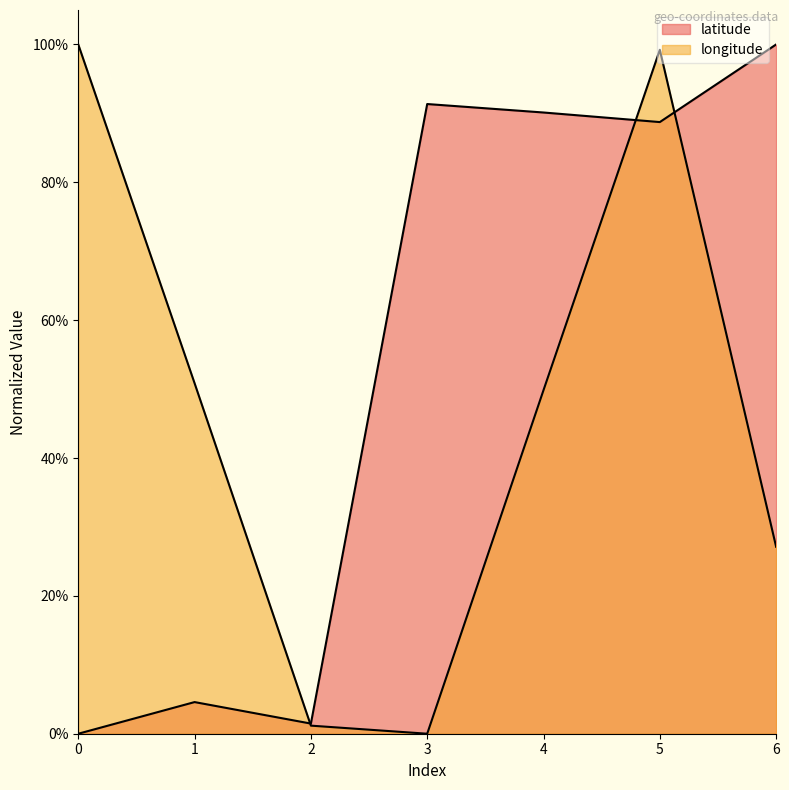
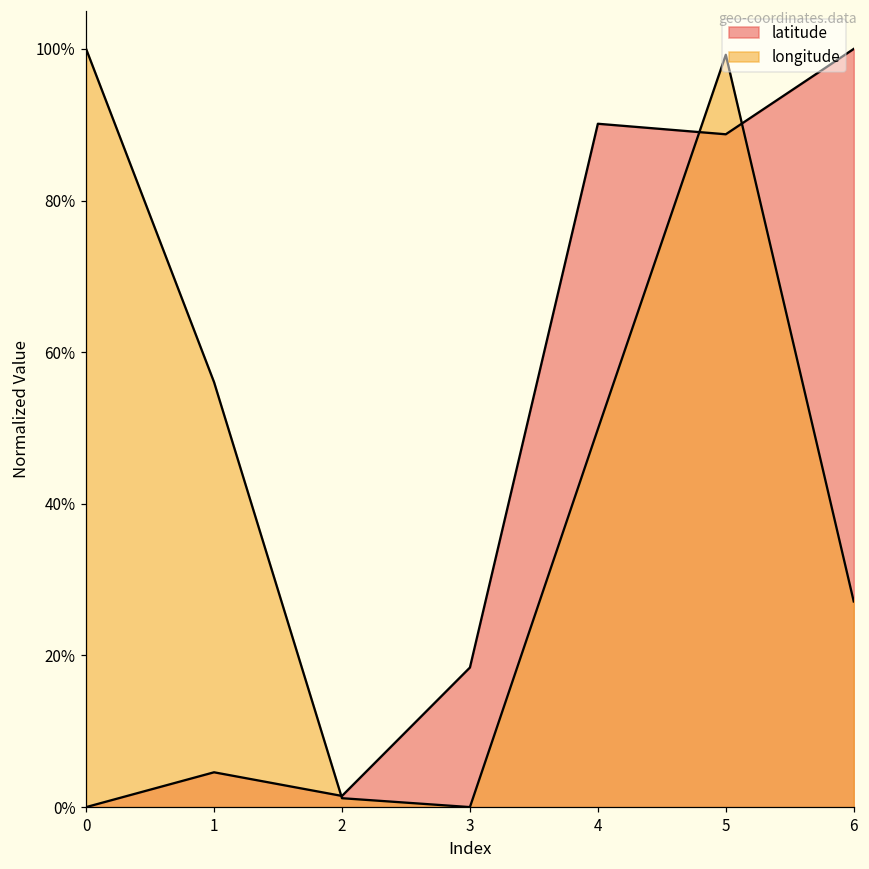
  {
    "latitude": {
      "0": "0%",
      "1": "5%",
-     "3": "91%",
+     "3": "18%",
      "4": "90%",
      "5": "89%",
      "6": "100%"
    },
    "longitude": {
      "0": "100%",
-     "1": "51%",
+     "1": "56%",
      "3": "0%",
      "4": "50%",
      "6": "27%"
    }
  }
